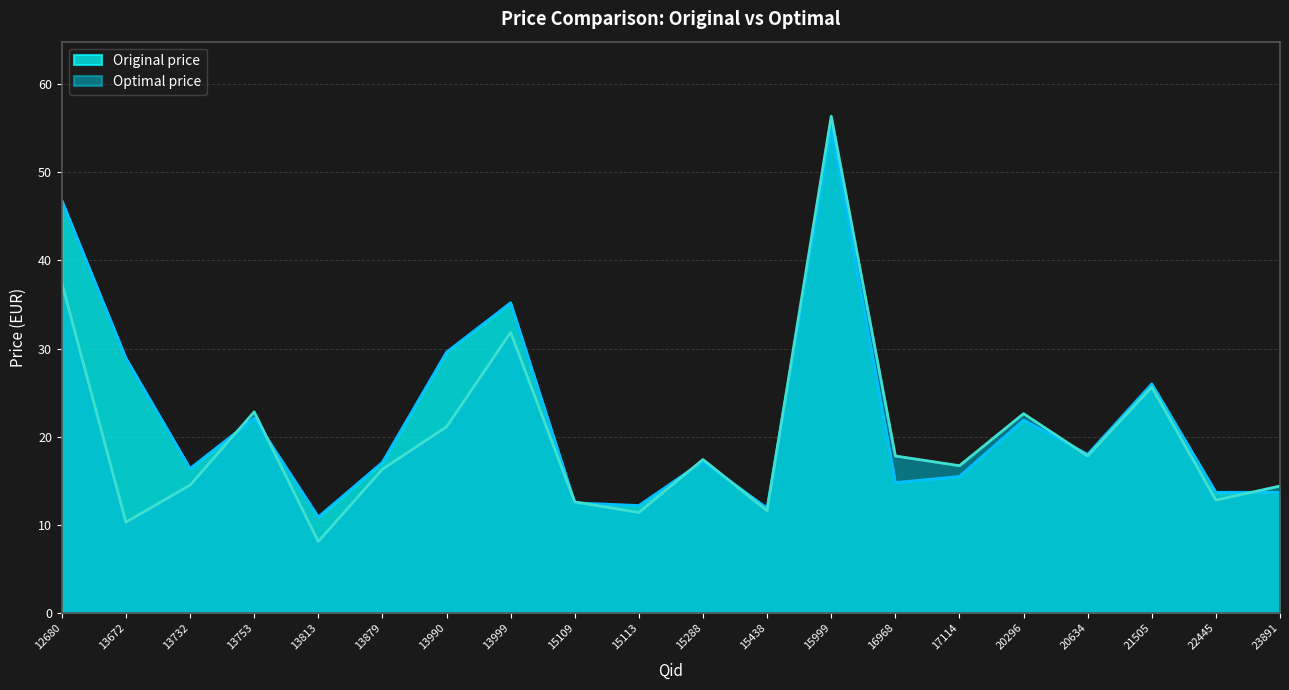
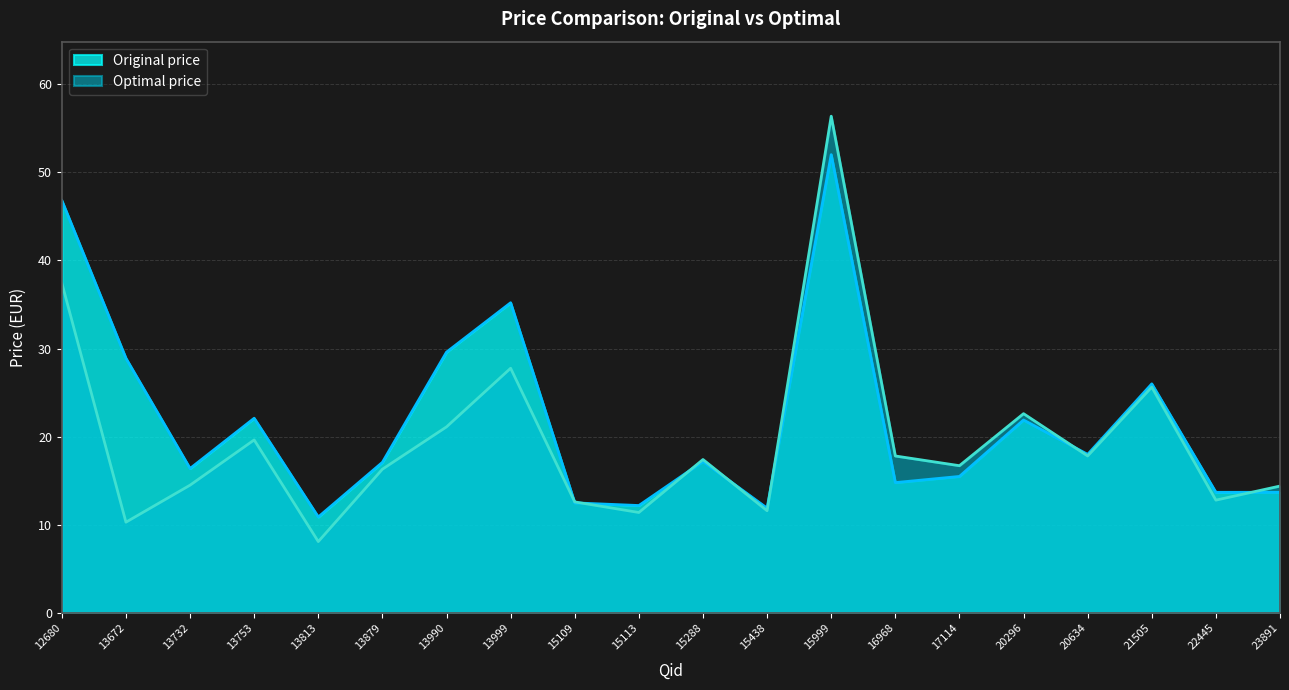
  {
    "Original price": {
      "12680": 47,
      "13672": 29,
      "13732": 16,
      "13753": 22,
      "13813": 11,
      "13879": 17,
      "13990": 30,
      "13999": 35,
      "15113": 12,
-     "15999": 55,
+     "15999": 52,
      "16968": 15,
      "17114": 16,
      "20296": 22,
      "21505": 26,
      "22445": 14,
      "23891": 14
    },
    "Optimal price": {
      "12680": 37,
      "13672": 10,
      "13732": 15,
-     "13753": 23,
+     "13753": 20,
      "13813": 8,
      "13879": 16,
      "13990": 21,
-     "13999": 32,
+     "13999": 28,
      "15113": 11,
      "15999": 56,
      "16968": 18,
      "17114": 17,
      "20296": 23,
      "21505": 26,
      "22445": 13,
      "23891": 14
    }
  }
